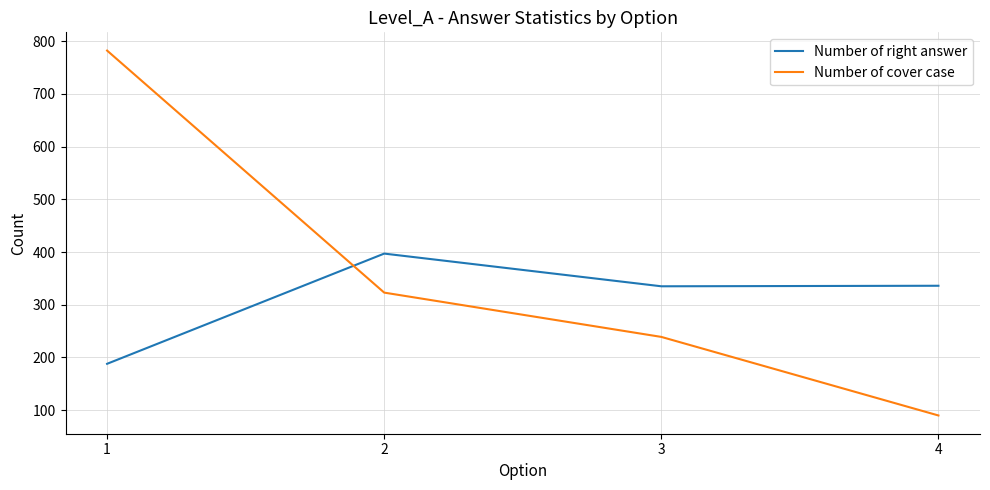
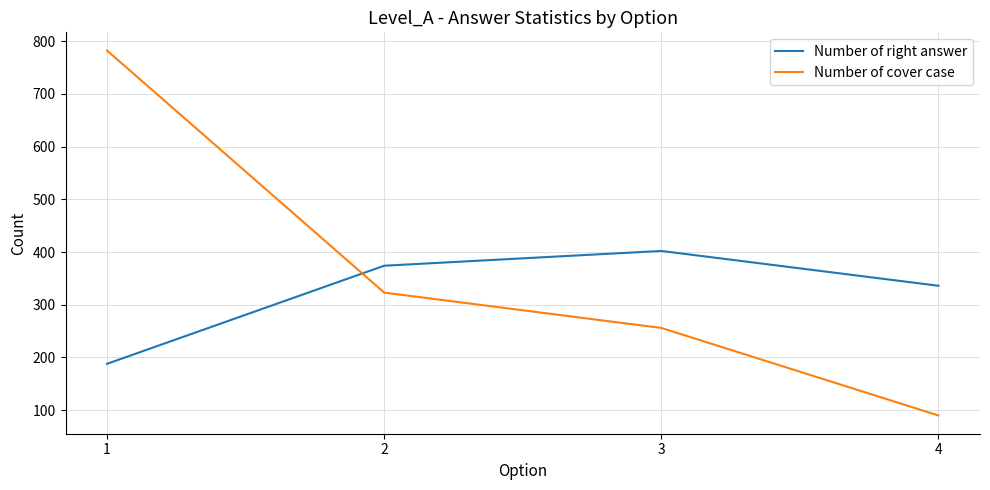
  {
    "Number of right answer": {
      "1": 190,
-     "2": 400,
-     "3": 340,
+     "2": 370,
+     "3": 400,
      "4": 340
    },
    "Number of cover case": {
      "1": 780,
      "2": 320,
-     "3": 240,
+     "3": 260,
      "4": 90
    }
  }
